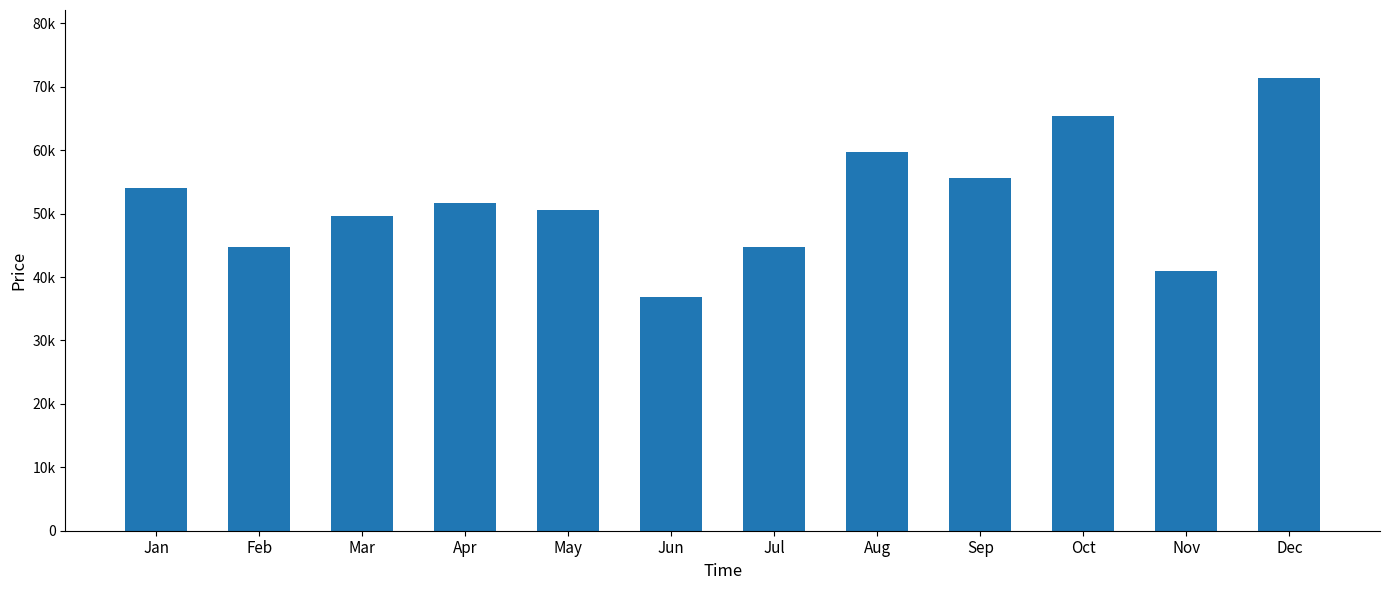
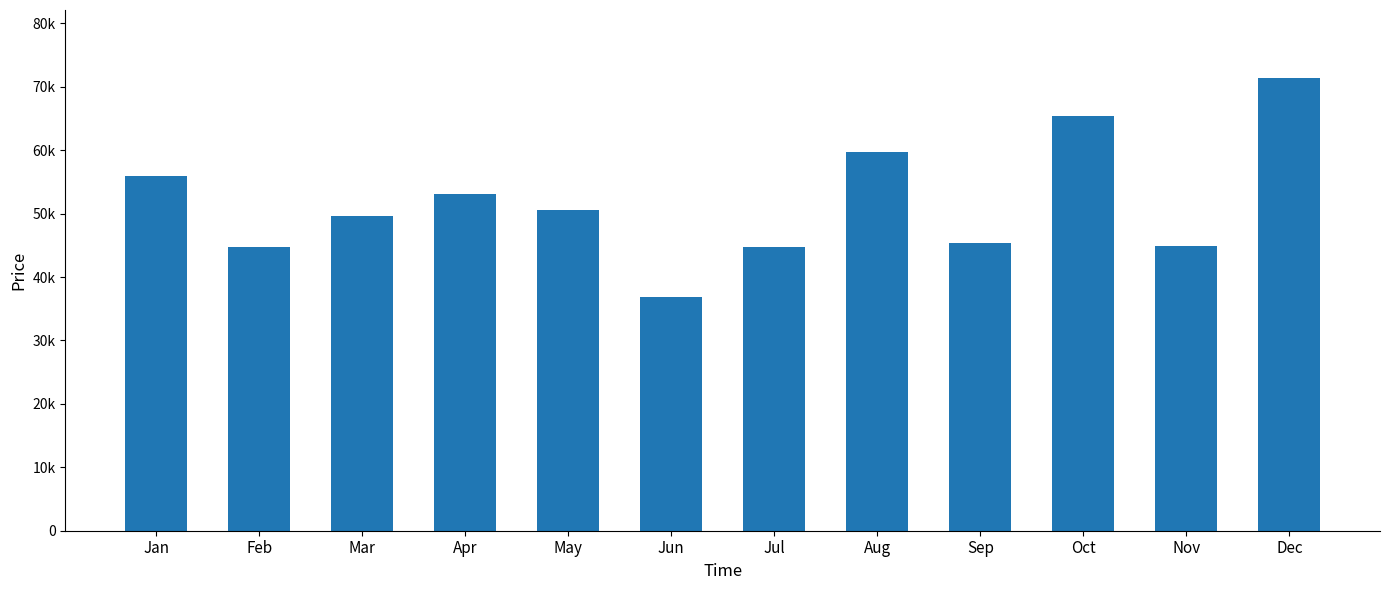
  {
-   "Jan": 54000,
+   "Jan": 56000,
    "Feb": 45000,
    "Mar": 50000,
-   "Apr": 52000,
+   "Apr": 53000,
    "May": 51000,
    "Jun": 37000,
    "Jul": 45000,
    "Aug": 60000,
-   "Sep": 56000,
+   "Sep": 45000,
    "Oct": 65000,
-   "Nov": 41000,
+   "Nov": 45000,
    "Dec": 71000
  }
